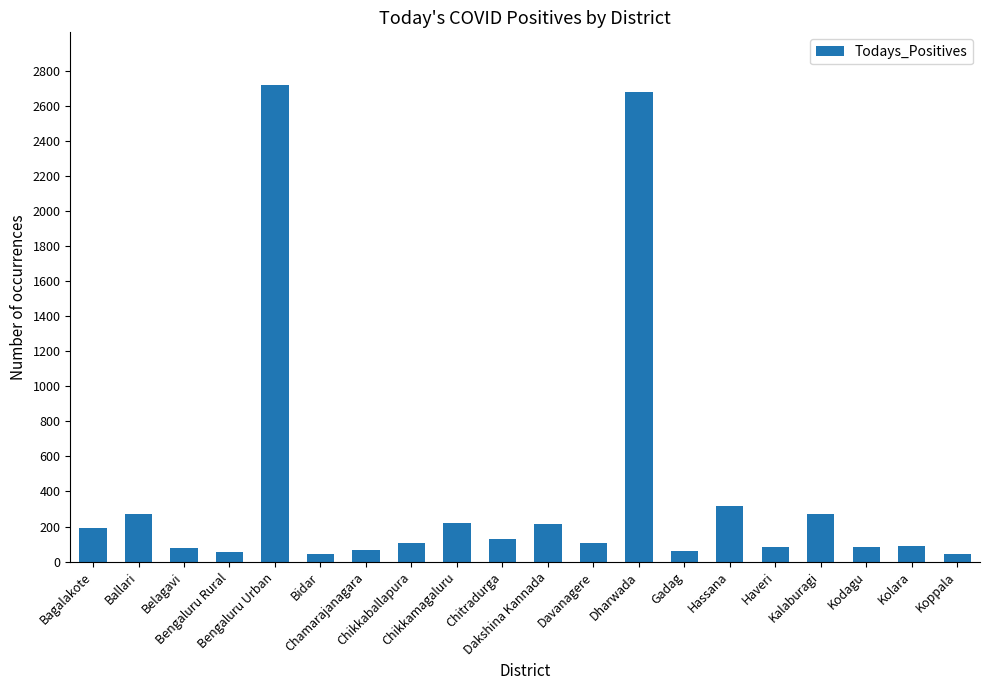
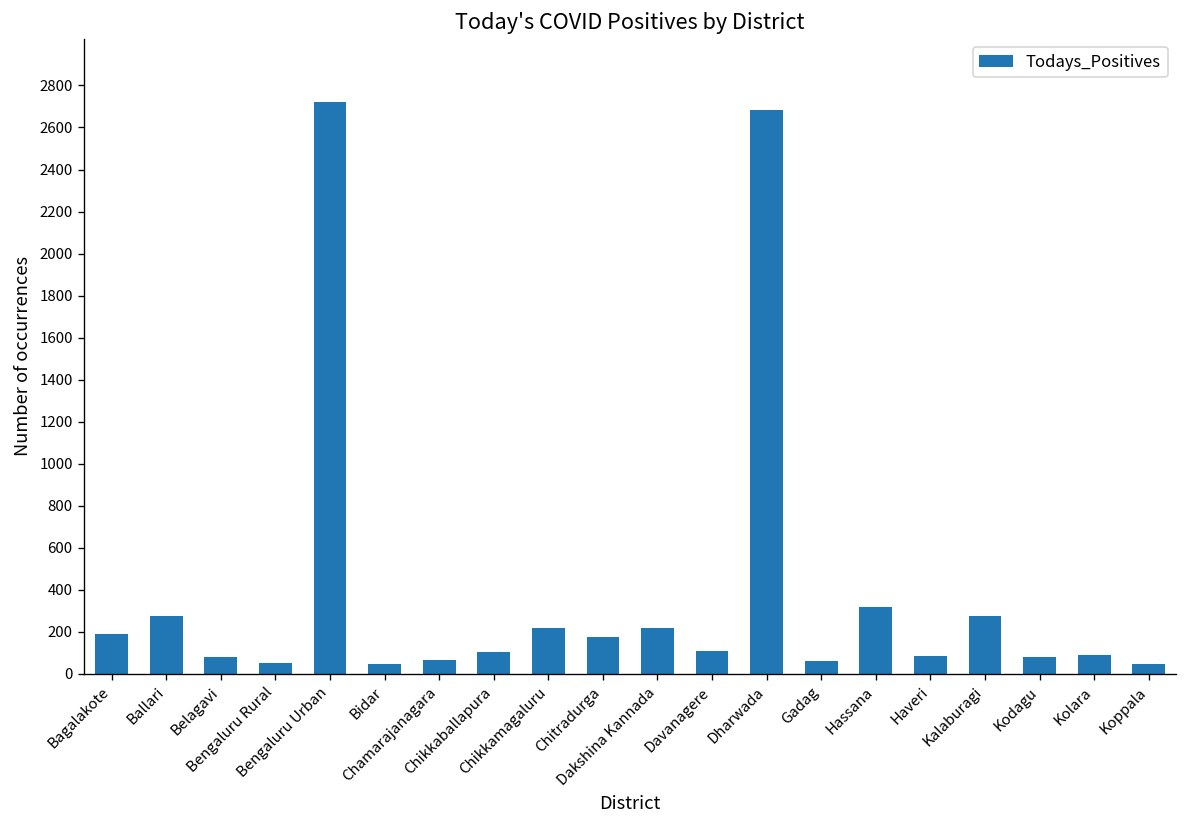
  {
    "Bagalakote": 190,
    "Ballari": 270,
    "Belagavi": 80,
    "Bengaluru Rural": 50,
    "Bengaluru Urban": 2720,
    "Bidar": 50,
    "Chamarajanagara": 60,
    "Chikkaballapura": 110,
    "Chikkamagaluru": 220,
-   "Chitradurga": 130,
+   "Chitradurga": 180,
    "Dakshina Kannada": 220,
    "Davanagere": 110,
    "Dharwada": 2680,
    "Gadag": 60,
    "Hassana": 320,
    "Haveri": 80,
    "Kalaburagi": 270,
    "Kodagu": 80,
    "Kolara": 90,
    "Koppala": 50
  }
